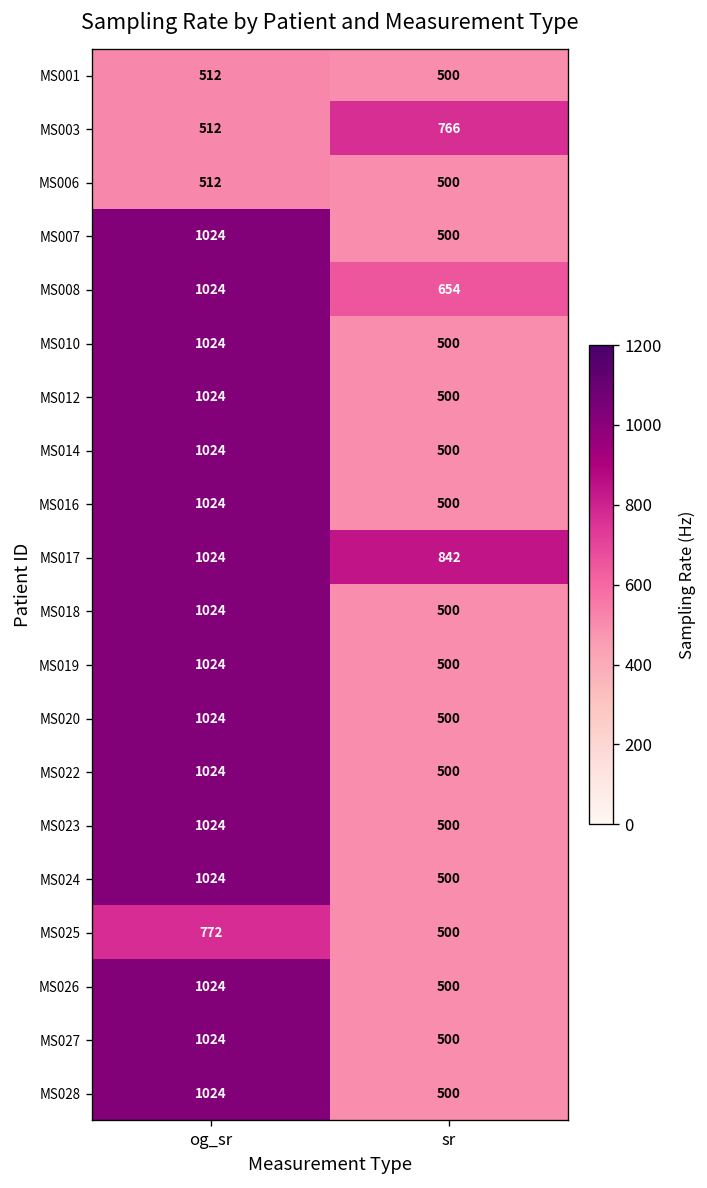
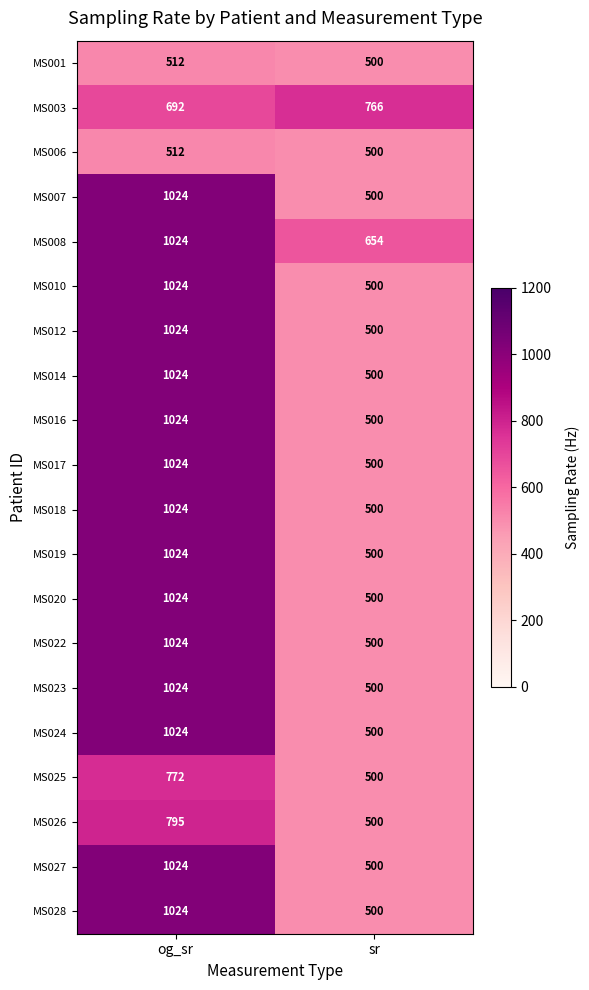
  {
    "MS001": {
      "og_sr": 512,
      "sr": 500
    },
    "MS003": {
-     "og_sr": 512,
+     "og_sr": 692,
      "sr": 766
    },
    "MS006": {
      "og_sr": 512,
      "sr": 500
    },
    "MS007": {
      "og_sr": 1024,
      "sr": 500
    },
    "MS008": {
      "og_sr": 1024,
      "sr": 654
    },
    "MS010": {
      "og_sr": 1024,
      "sr": 500
    },
    "MS012": {
      "og_sr": 1024,
      "sr": 500
    },
    "MS014": {
      "og_sr": 1024,
      "sr": 500
    },
    "MS016": {
      "og_sr": 1024,
      "sr": 500
    },
    "MS017": {
      "og_sr": 1024,
-     "sr": 842
+     "sr": 500
    },
    "MS018": {
      "og_sr": 1024,
      "sr": 500
    },
    "MS019": {
      "og_sr": 1024,
      "sr": 500
    },
    "MS020": {
      "og_sr": 1024,
      "sr": 500
    },
    "MS022": {
      "og_sr": 1024,
      "sr": 500
    },
    "MS023": {
      "og_sr": 1024,
      "sr": 500
    },
    "MS024": {
      "og_sr": 1024,
      "sr": 500
    },
    "MS025": {
      "og_sr": 772,
      "sr": 500
    },
    "MS026": {
-     "og_sr": 1024,
+     "og_sr": 795,
      "sr": 500
    },
    "MS027": {
      "og_sr": 1024,
      "sr": 500
    },
    "MS028": {
      "og_sr": 1024,
      "sr": 500
    }
  }
